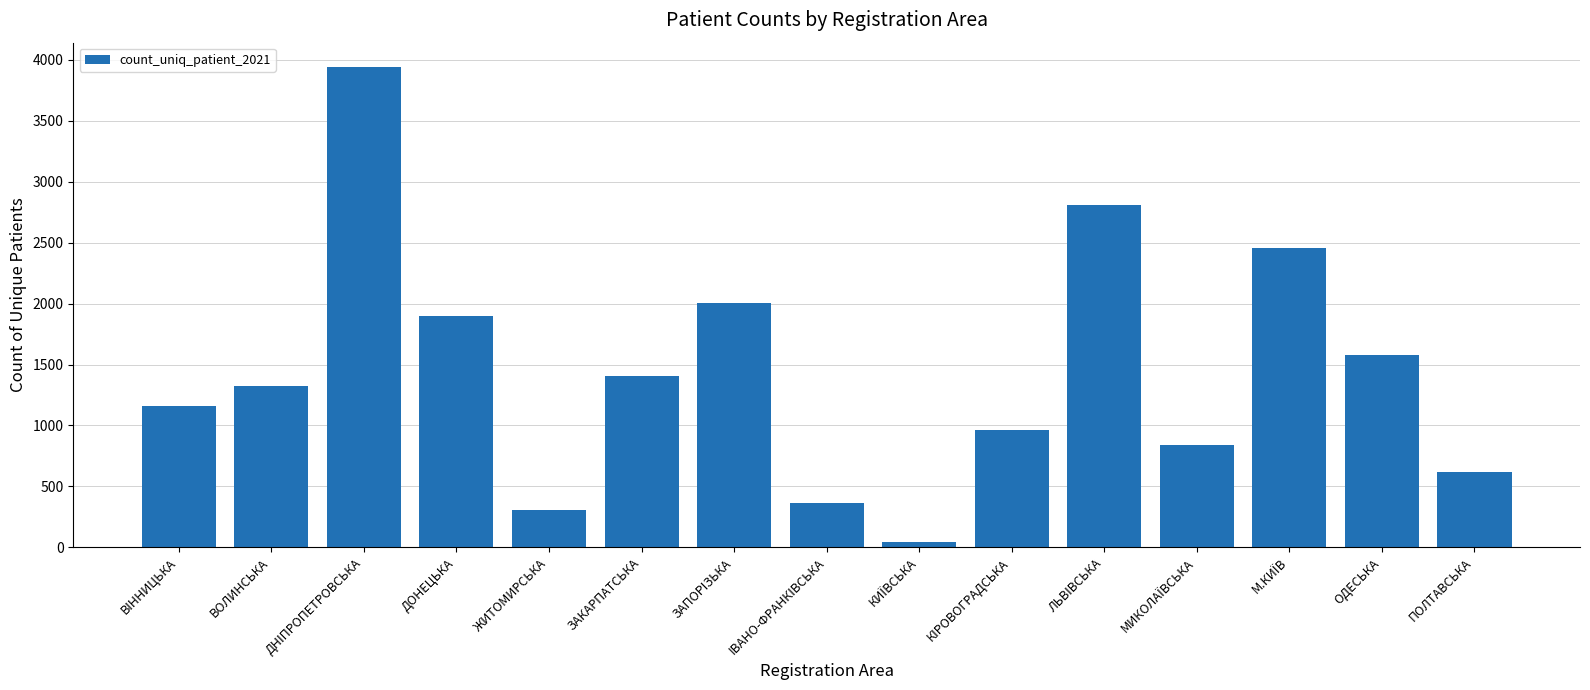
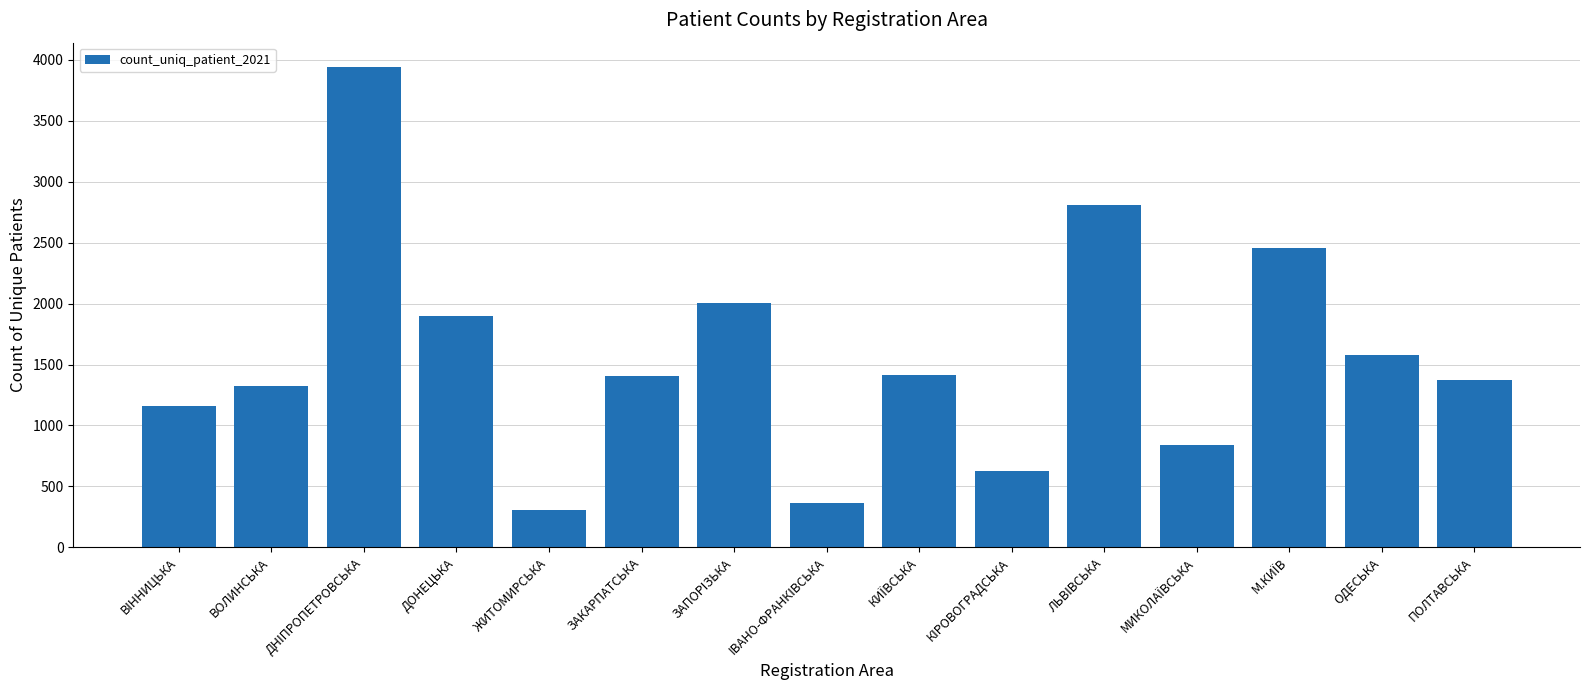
  {
    "ВІННИЦЬКА": 1160,
    "ВОЛИНСЬКА": 1320,
    "ДНІПРОПЕТРОВСЬКА": 3950,
    "ДОНЕЦЬКА": 1900,
    "ЖИТОМИРСЬКА": 310,
    "ЗАКАРПАТСЬКА": 1400,
    "ЗАПОРІЗЬКА": 2000,
    "ІВАНО-ФРАНКІВСЬКА": 360,
-   "КИЇВСЬКА": 50,
-   "КІРОВОГРАДСЬКА": 960,
+   "КИЇВСЬКА": 1410,
+   "КІРОВОГРАДСЬКА": 630,
    "ЛЬВІВСЬКА": 2810,
    "МИКОЛАЇВСЬКА": 840,
    "М.КИЇВ": 2460,
    "ОДЕСЬКА": 1580,
-   "ПОЛТАВСЬКА": 620
+   "ПОЛТАВСЬКА": 1370
  }
